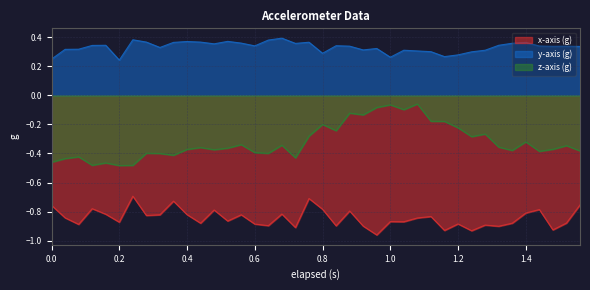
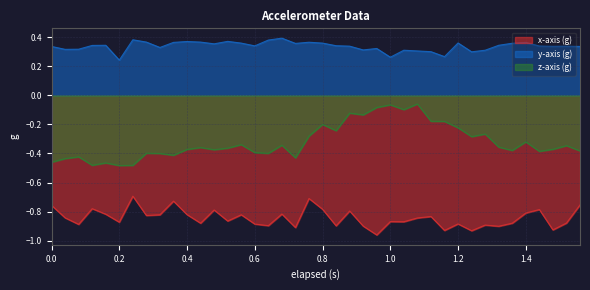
  {
    "y-axis (g)": {
-     "0.0": 0.25,
+     "0.0": 0.34,
      "0.2": 0.24,
      "0.4": 0.37,
      "0.6": 0.34,
-     "0.8": 0.29,
+     "0.8": 0.36,
      "1.0": 0.26,
-     "1.2": 0.28
+     "1.2": 0.36
    }
  }
